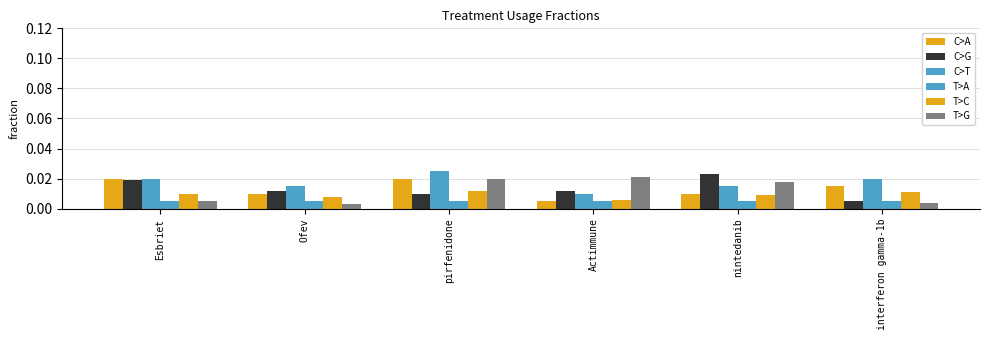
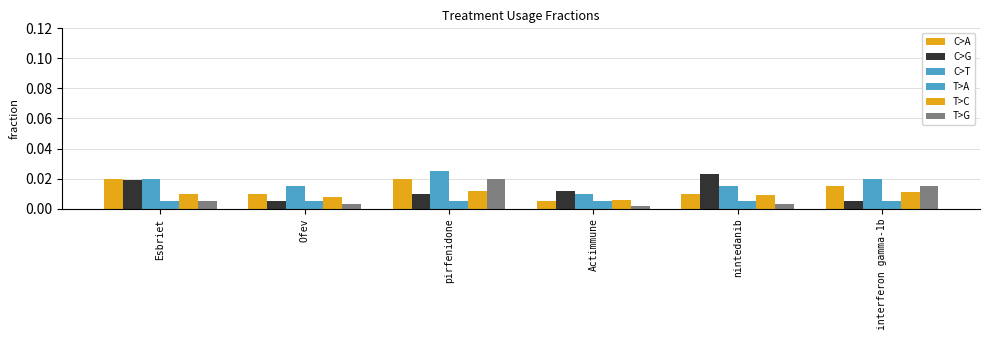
  {
    "C>G": {
      "Esbriet": 0.019,
-     "Ofev": 0.012,
+     "Ofev": 0.005,
      "pirfenidone": 0.010,
      "Actimmune": 0.012,
      "nintedanib": 0.023,
      "interferon gamma-1b": 0.005
    },
    "T>G": {
      "Esbriet": 0.005,
      "Ofev": 0.003,
      "pirfenidone": 0.020,
-     "Actimmune": 0.021,
-     "nintedanib": 0.018,
-     "interferon gamma-1b": 0.004
+     "Actimmune": 0.002,
+     "nintedanib": 0.003,
+     "interferon gamma-1b": 0.015
    }
  }
